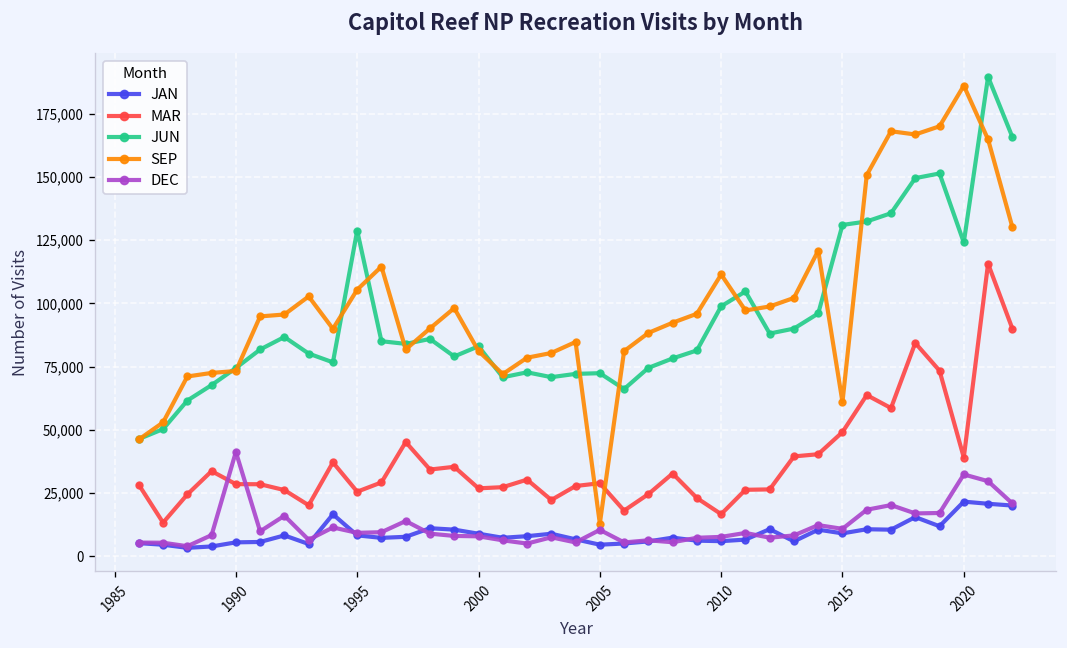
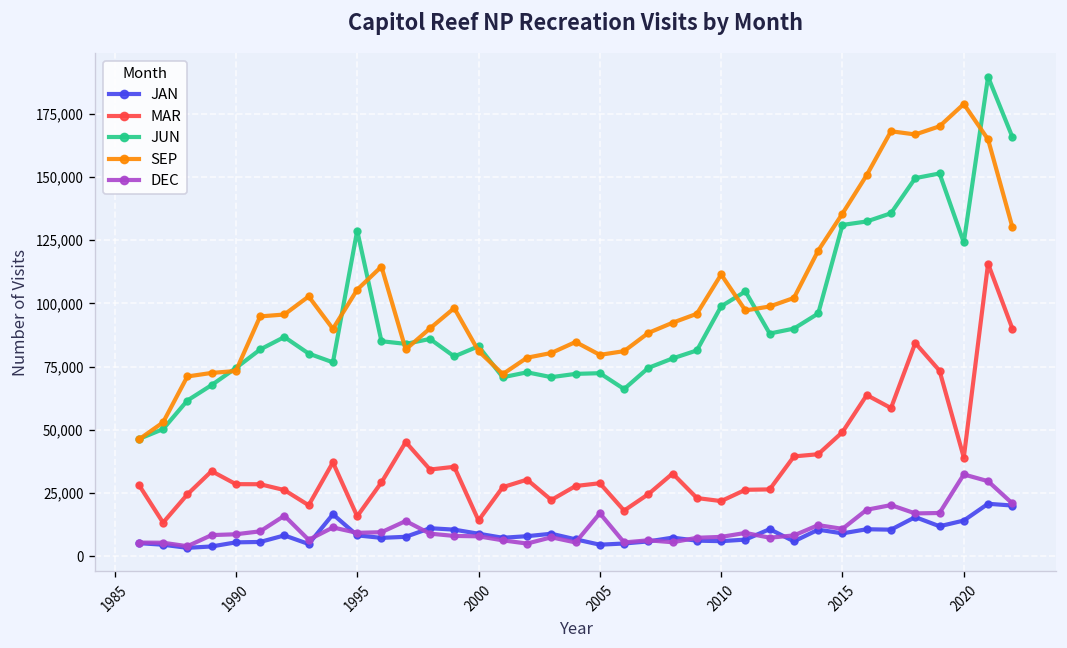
  {
    "JAN": {
      "1990": "6,000",
      "2005": "5,000",
      "2010": "6,000",
      "2015": "9,000",
-     "2020": "22,000"
+     "2020": "14,000"
    },
    "MAR": {
      "1990": "29,000",
-     "1995": "26,000",
-     "2000": "27,000",
+     "1995": "16,000",
+     "2000": "14,000",
      "2005": "29,000",
-     "2010": "17,000",
+     "2010": "22,000",
      "2015": "49,000",
      "2020": "39,000"
    },
    "JUN": {
      "1995": "129,000",
      "2000": "83,000",
      "2005": "72,000",
      "2010": "99,000",
      "2015": "131,000",
      "2020": "124,000"
    },
    "SEP": {
      "1995": "105,000",
      "2000": "81,000",
-     "2005": "13,000",
+     "2005": "80,000",
      "2010": "111,000",
-     "2015": "61,000",
-     "2020": "186,000"
+     "2015": "136,000",
+     "2020": "179,000"
    },
    "DEC": {
-     "1990": "41,000",
-     "2005": "10,000",
+     "1990": "9,000",
+     "2005": "17,000",
      "2010": "8,000",
      "2015": "11,000",
      "2020": "32,000"
    }
  }
